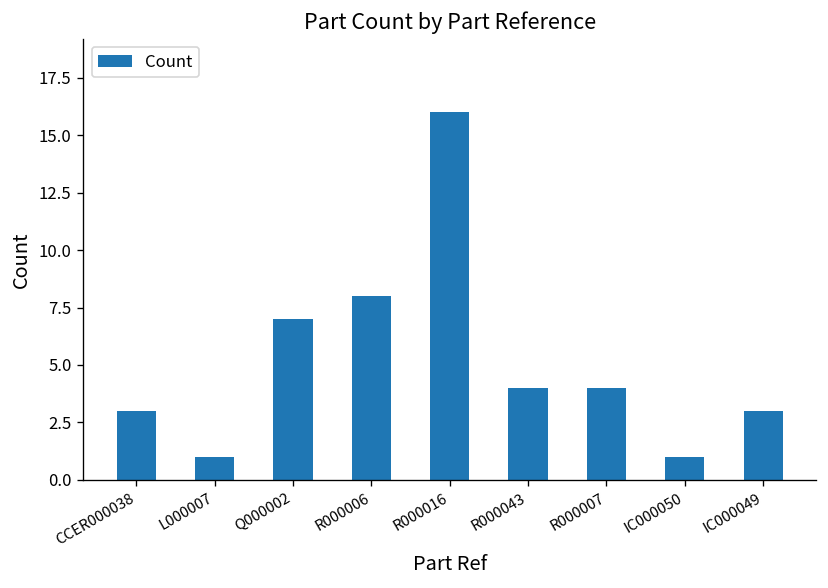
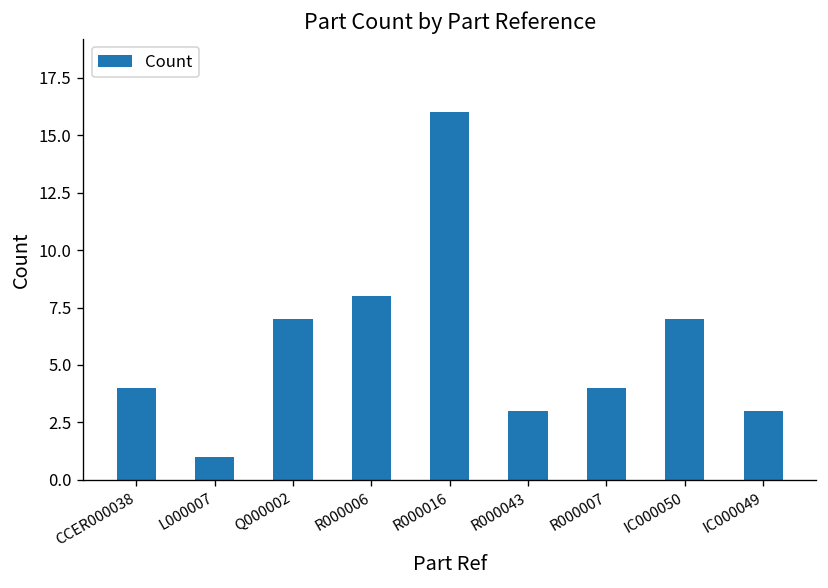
  {
-   "CCER000038": 3,
+   "CCER000038": 4,
    "L000007": 1,
    "Q000002": 7,
    "R000006": 8,
    "R000016": 16,
-   "R000043": 4,
+   "R000043": 3,
    "R000007": 4,
-   "IC000050": 1,
+   "IC000050": 7,
    "IC000049": 3
  }
